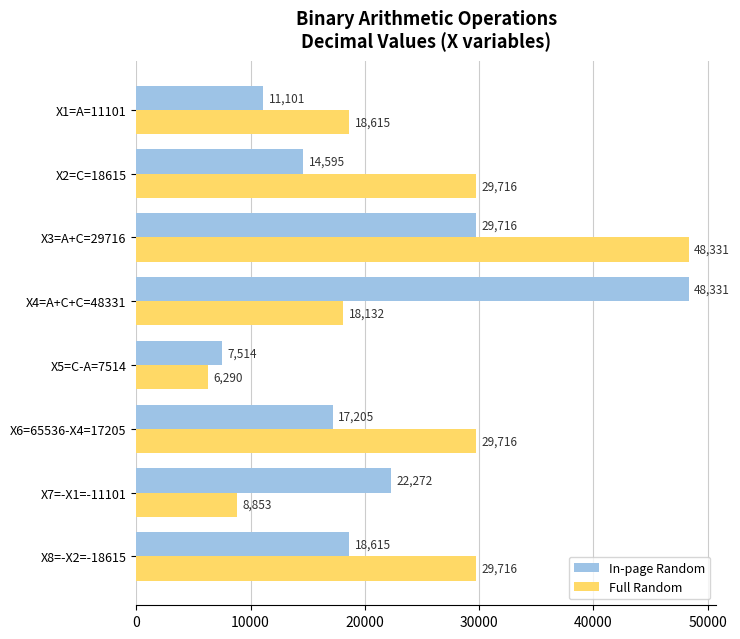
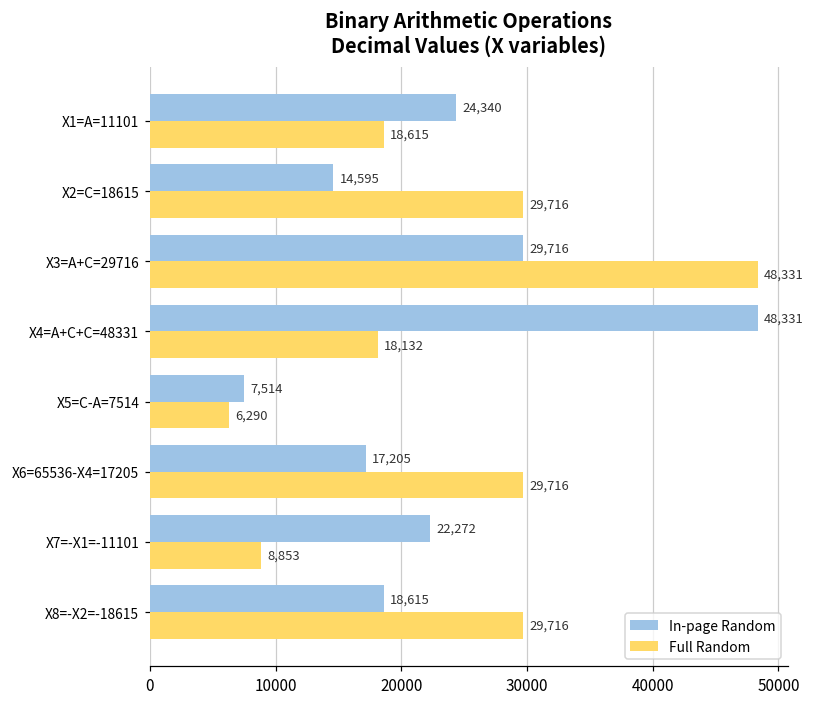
  {
    "In-page Random": {
-     "X1=A=11101": "11,101",
+     "X1=A=11101": "24,340",
      "X2=C=18615": "14,595",
      "X3=A+C=29716": "29,716",
      "X4=A+C+C=48331": "48,331",
      "X5=C-A=7514": "7,514",
      "X6=65536-X4=17205": "17,205",
      "X7=-X1=-11101": "22,272",
      "X8=-X2=-18615": "18,615"
    },
    "Full Random": {
      "X1=A=11101": "18,615",
      "X2=C=18615": "29,716",
      "X3=A+C=29716": "48,331",
      "X4=A+C+C=48331": "18,132",
      "X5=C-A=7514": "6,290",
      "X6=65536-X4=17205": "29,716",
      "X7=-X1=-11101": "8,853",
      "X8=-X2=-18615": "29,716"
    }
  }
